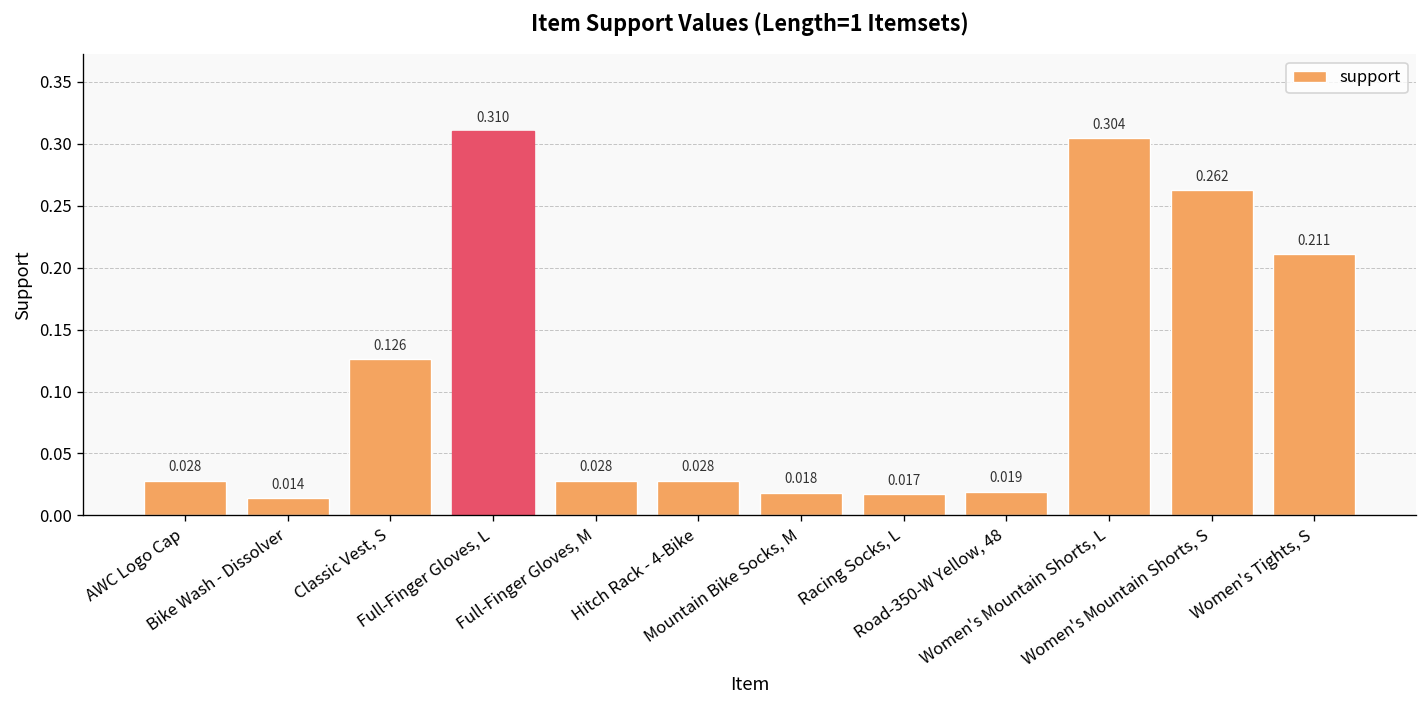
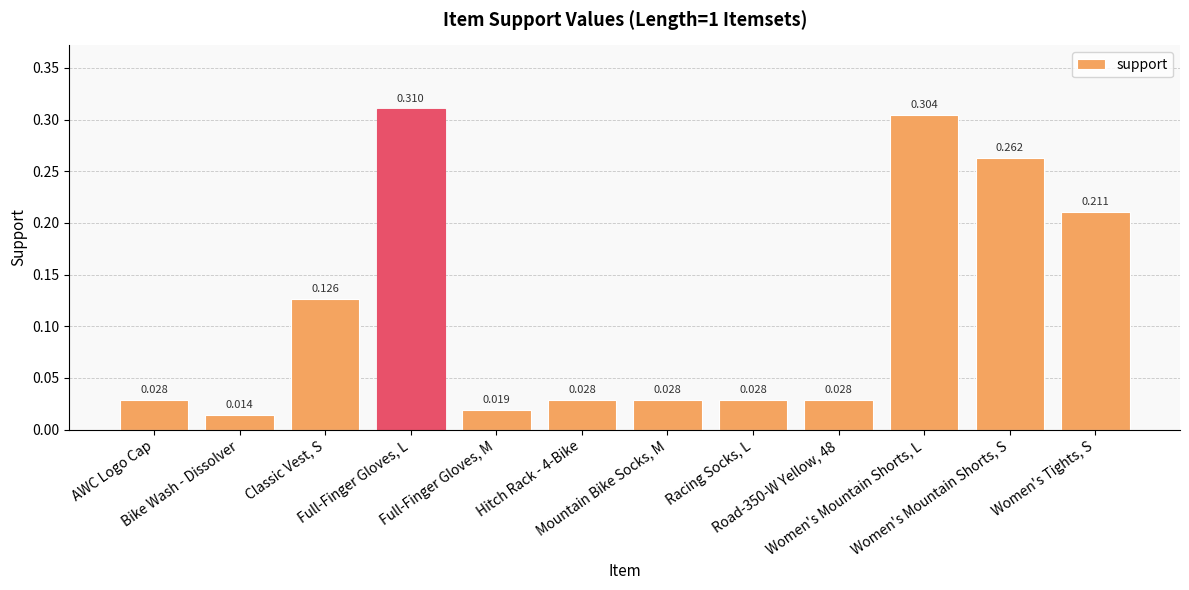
  {
    "AWC Logo Cap": 0.028,
    "Bike Wash - Dissolver": 0.014,
    "Classic Vest, S": 0.126,
    "Full-Finger Gloves, L": 0.310,
-   "Full-Finger Gloves, M": 0.028,
+   "Full-Finger Gloves, M": 0.019,
    "Hitch Rack - 4-Bike": 0.028,
-   "Mountain Bike Socks, M": 0.018,
-   "Racing Socks, L": 0.017,
-   "Road-350-W Yellow, 48": 0.019,
+   "Mountain Bike Socks, M": 0.028,
+   "Racing Socks, L": 0.028,
+   "Road-350-W Yellow, 48": 0.028,
    "Women's Mountain Shorts, L": 0.304,
    "Women's Mountain Shorts, S": 0.262,
    "Women's Tights, S": 0.211
  }
